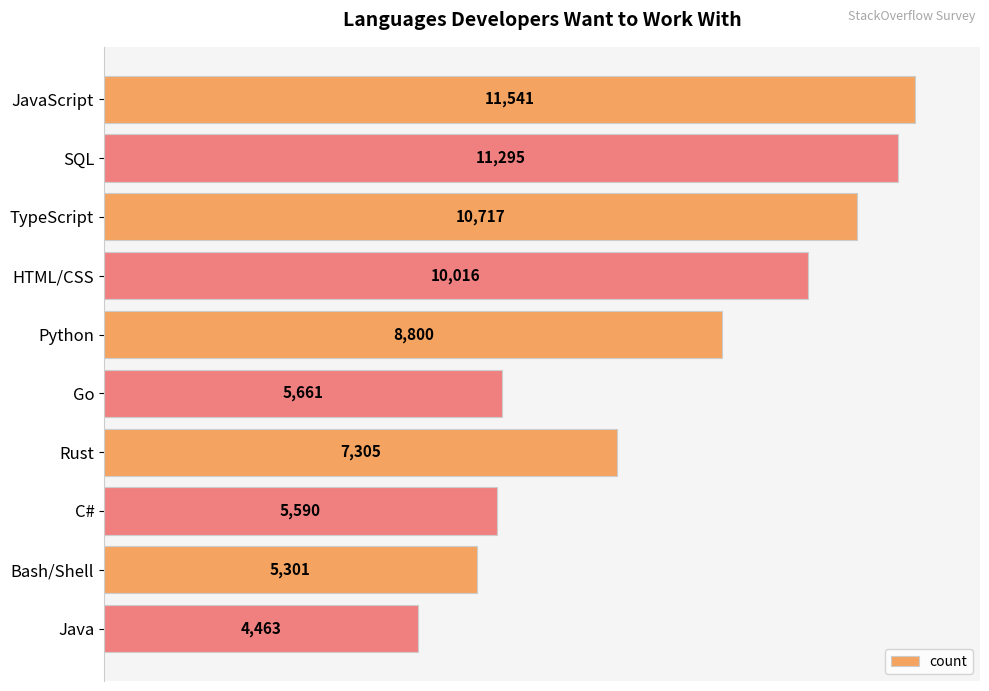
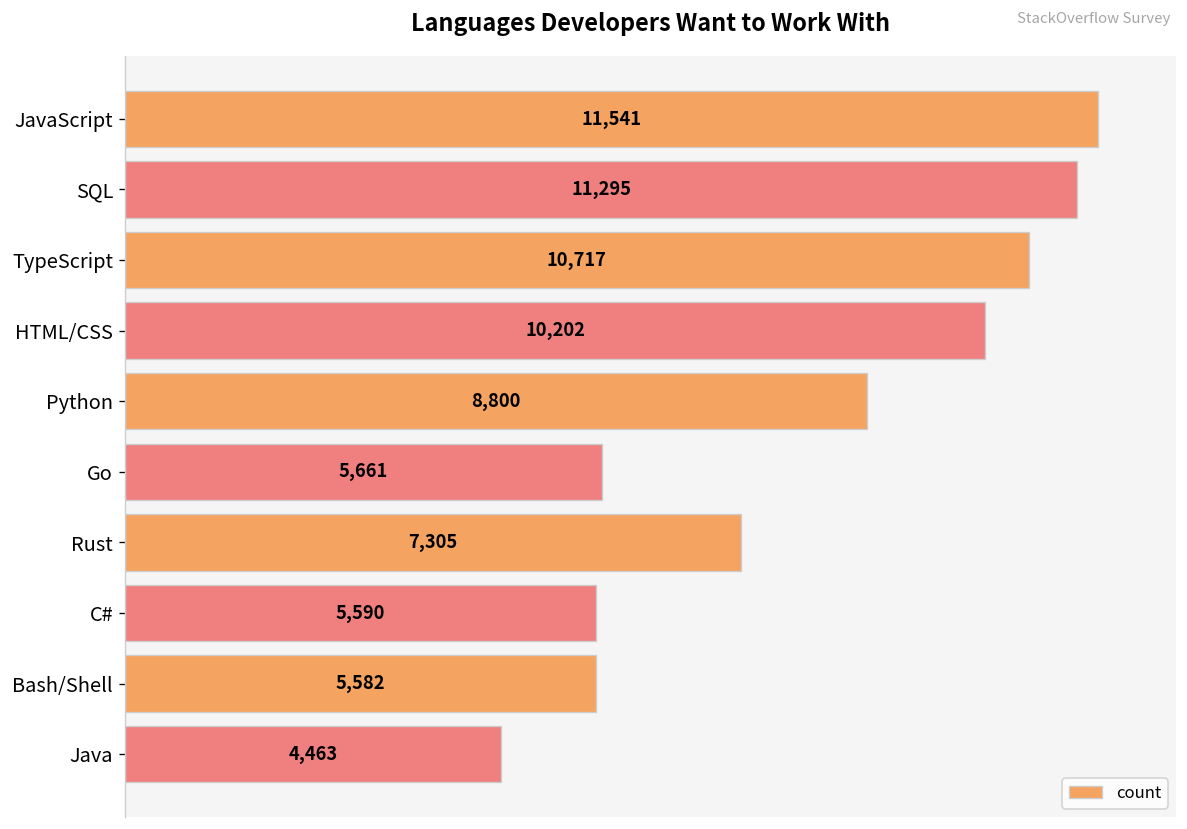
  {
    "JavaScript": "11,541",
    "SQL": "11,295",
    "TypeScript": "10,717",
-   "HTML/CSS": "10,016",
+   "HTML/CSS": "10,202",
    "Python": "8,800",
    "Go": "5,661",
    "Rust": "7,305",
    "C#": "5,590",
-   "Bash/Shell": "5,301",
+   "Bash/Shell": "5,582",
    "Java": "4,463"
  }
